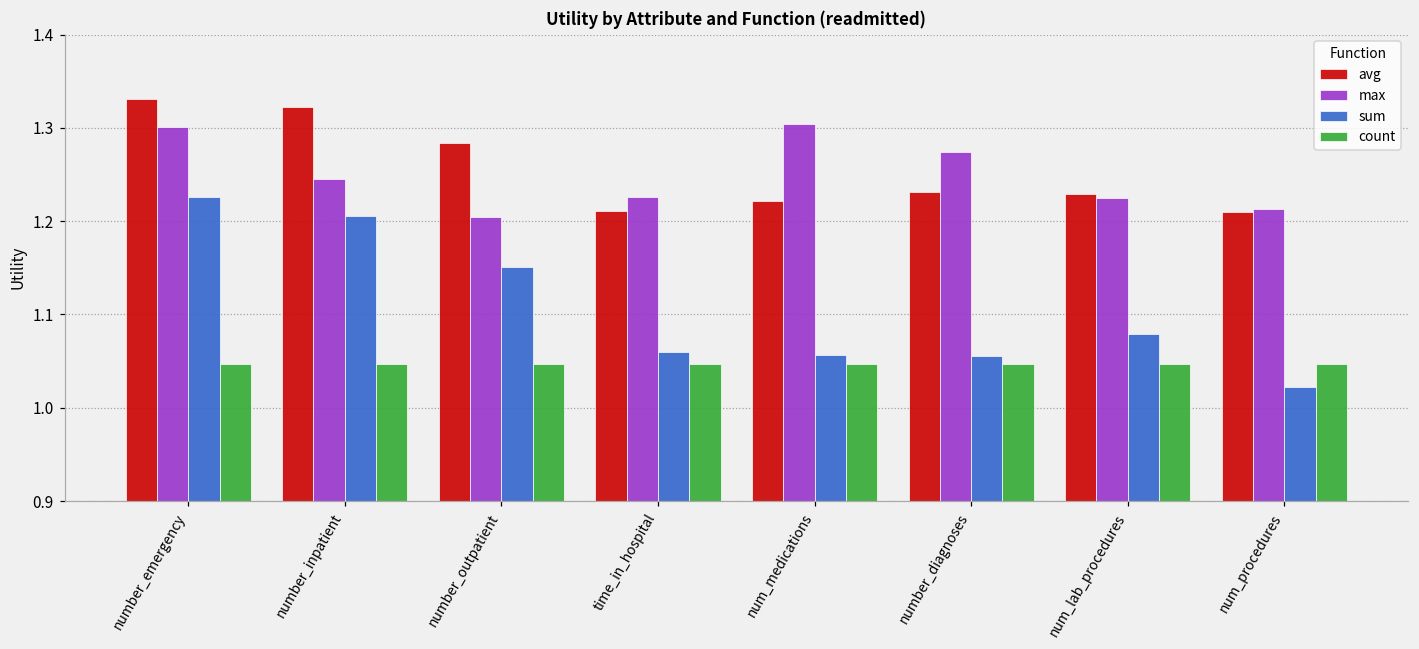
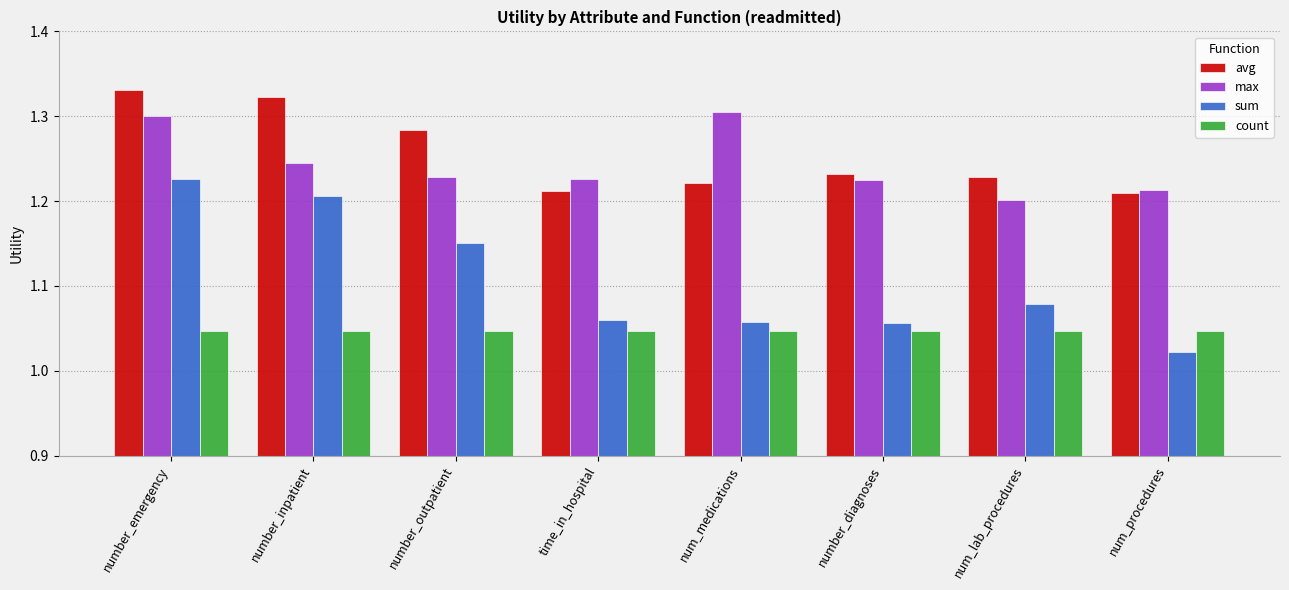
  {
    "avg": {
      "number_emergency": 1.33,
      "number_inpatient": 1.32,
      "number_outpatient": 1.28,
      "time_in_hospital": 1.21,
      "num_medications": 1.22,
      "number_diagnoses": 1.23,
      "num_lab_procedures": 1.23,
      "num_procedures": 1.21
    },
    "max": {
      "number_emergency": 1.30,
      "number_inpatient": 1.24,
-     "number_outpatient": 1.20,
+     "number_outpatient": 1.23,
      "time_in_hospital": 1.23,
      "num_medications": 1.30,
-     "number_diagnoses": 1.27,
-     "num_lab_procedures": 1.22,
+     "number_diagnoses": 1.22,
+     "num_lab_procedures": 1.20,
      "num_procedures": 1.21
    },
    "sum": {
      "number_emergency": 1.23,
      "number_inpatient": 1.21,
      "number_outpatient": 1.15,
      "time_in_hospital": 1.06,
      "num_medications": 1.06,
      "number_diagnoses": 1.06,
      "num_lab_procedures": 1.08,
      "num_procedures": 1.02
    },
    "count": {
      "number_emergency": 1.05,
      "number_inpatient": 1.05,
      "number_outpatient": 1.05,
      "time_in_hospital": 1.05,
      "num_medications": 1.05,
      "number_diagnoses": 1.05,
      "num_lab_procedures": 1.05,
      "num_procedures": 1.05
    }
  }
